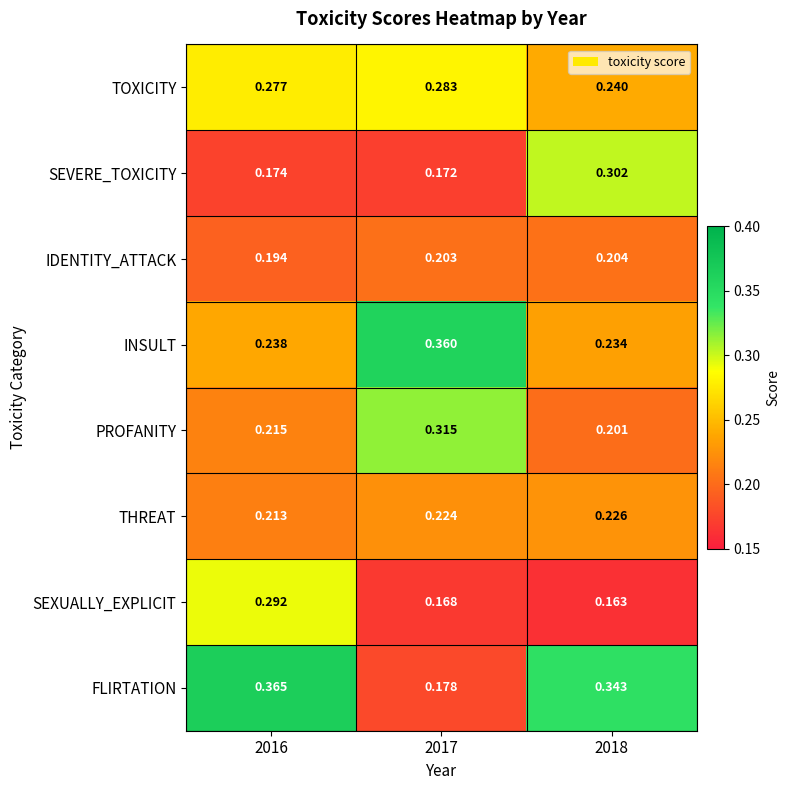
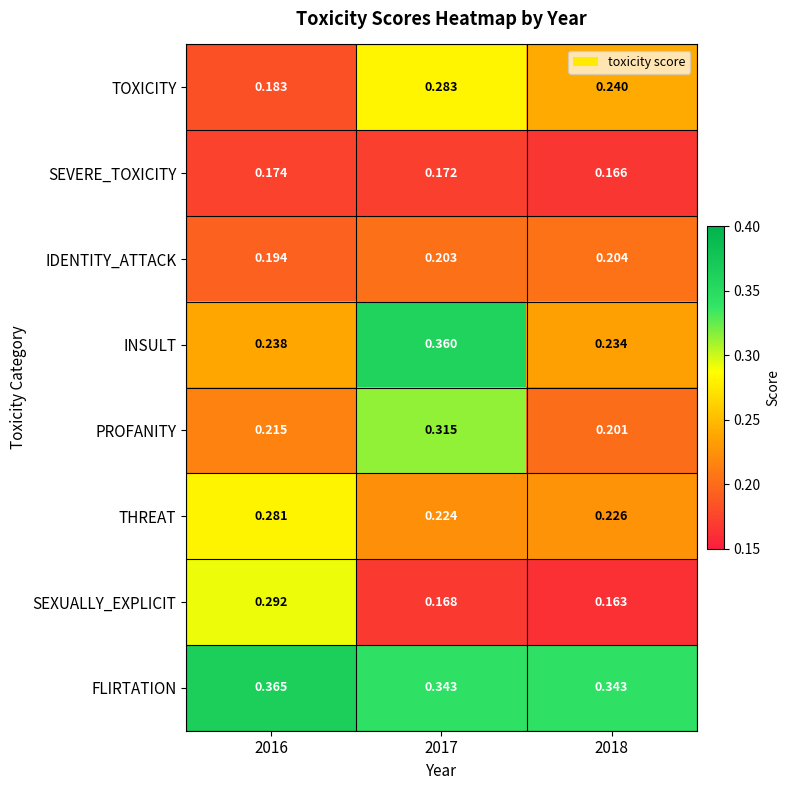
  {
    "TOXICITY": {
-     "2016": 0.277,
+     "2016": 0.183,
      "2017": 0.283,
      "2018": 0.240
    },
    "SEVERE_TOXICITY": {
      "2016": 0.174,
      "2017": 0.172,
-     "2018": 0.302
+     "2018": 0.166
    },
    "IDENTITY_ATTACK": {
      "2016": 0.194,
      "2017": 0.203,
      "2018": 0.204
    },
    "INSULT": {
      "2016": 0.238,
      "2017": 0.360,
      "2018": 0.234
    },
    "PROFANITY": {
      "2016": 0.215,
      "2017": 0.315,
      "2018": 0.201
    },
    "THREAT": {
-     "2016": 0.213,
+     "2016": 0.281,
      "2017": 0.224,
      "2018": 0.226
    },
    "SEXUALLY_EXPLICIT": {
      "2016": 0.292,
      "2017": 0.168,
      "2018": 0.163
    },
    "FLIRTATION": {
      "2016": 0.365,
-     "2017": 0.178,
+     "2017": 0.343,
      "2018": 0.343
    }
  }
